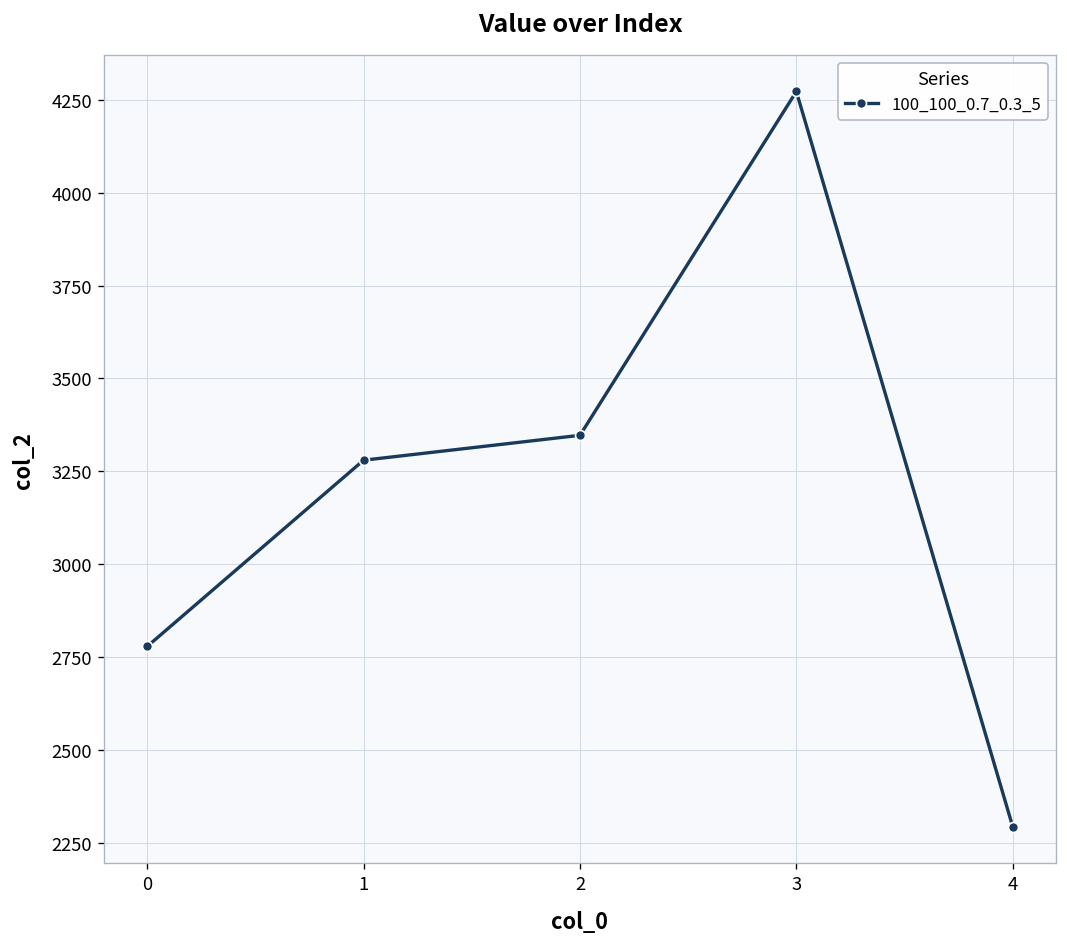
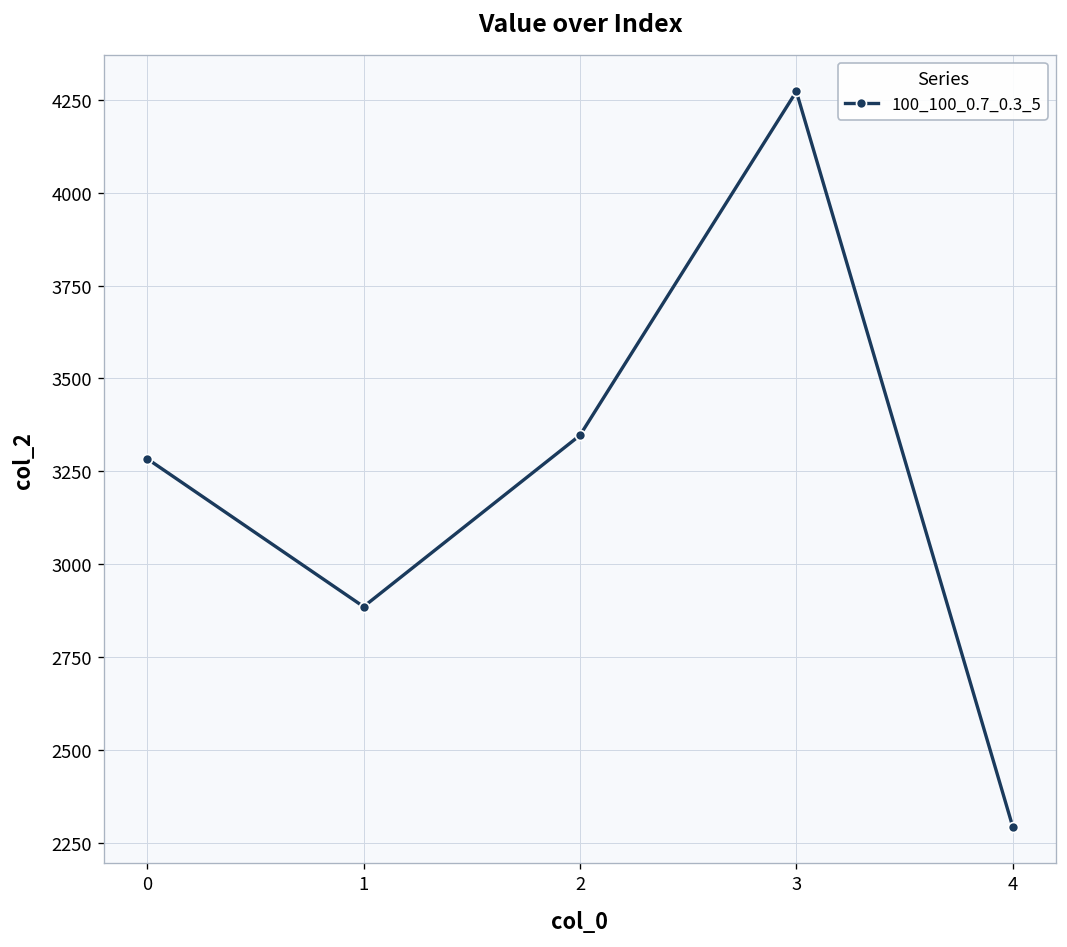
  {
-   "0": 2780,
-   "1": 3280,
+   "0": 3280,
+   "1": 2890,
    "2": 3350,
    "3": 4270,
    "4": 2290
  }
